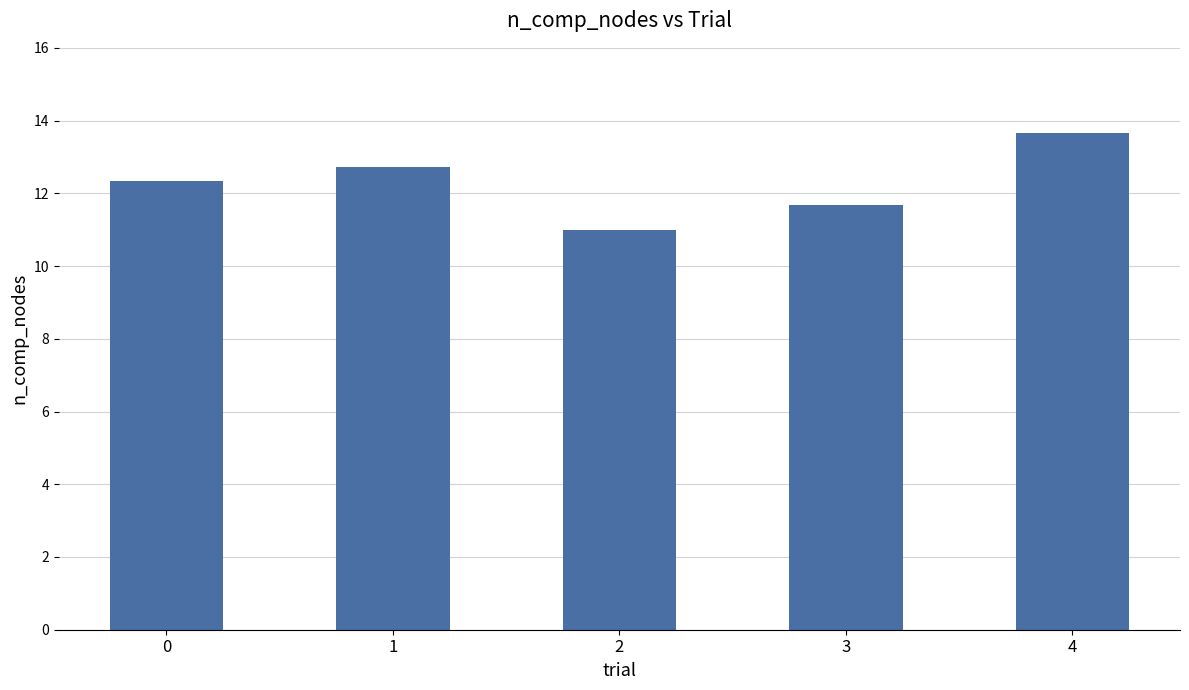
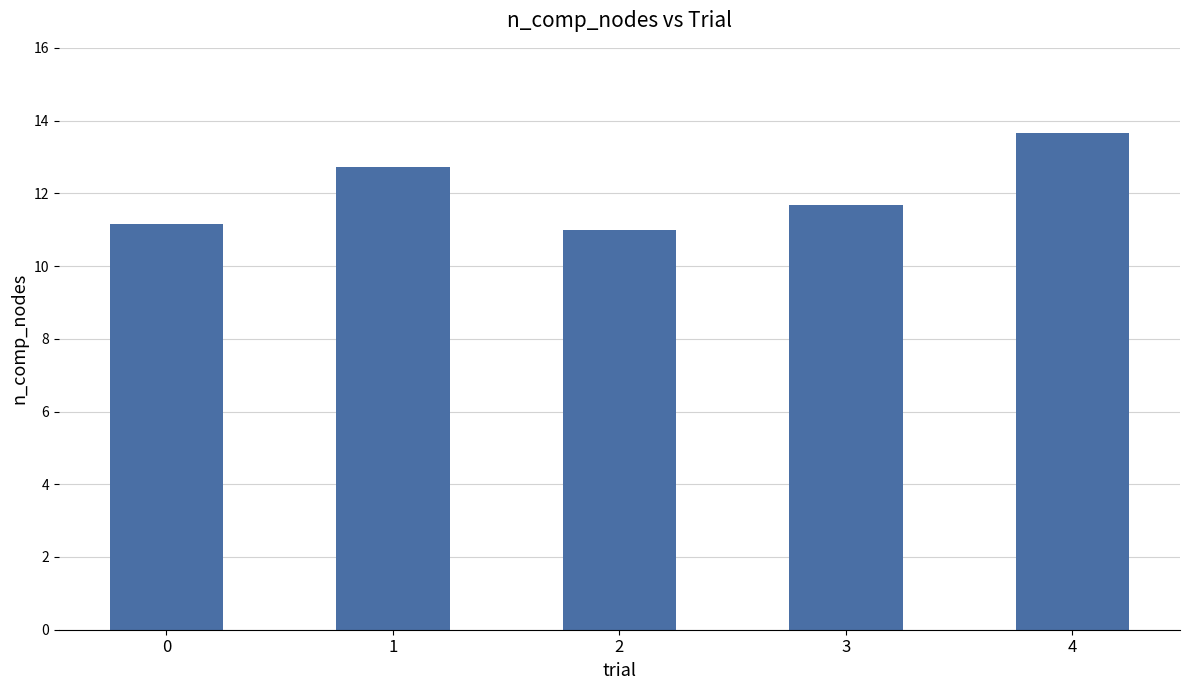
  {
-   "0": 12.3,
+   "0": 11.1,
    "1": 12.7,
    "2": 11.0,
    "3": 11.7,
    "4": 13.7
  }
